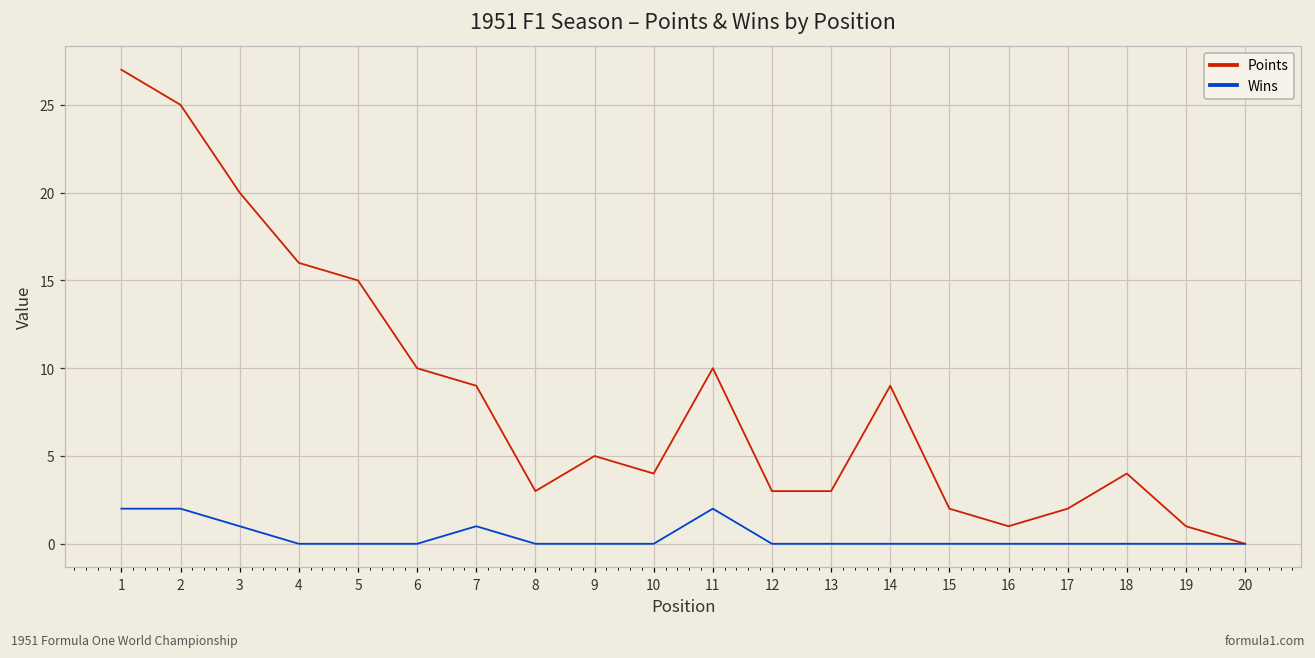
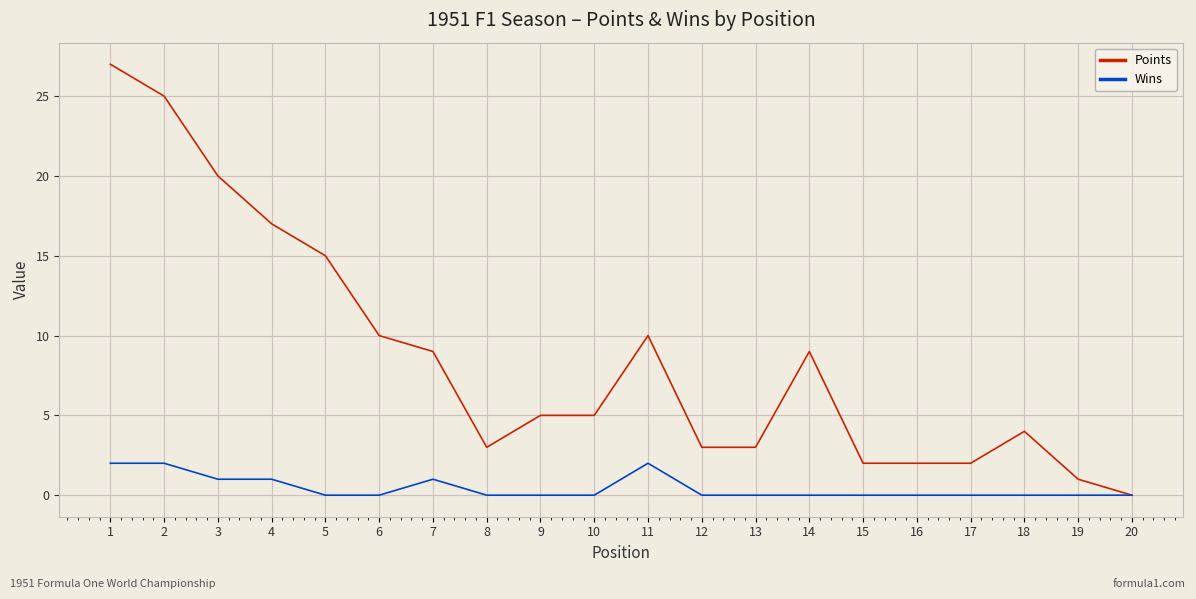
  {
    "Points": {
      "1": 27,
      "2": 25,
      "3": 20,
-     "4": 16,
+     "4": 17,
      "5": 15,
      "6": 10,
      "7": 9,
      "8": 3,
      "9": 5,
-     "10": 4,
+     "10": 5,
      "11": 10,
      "12": 3,
      "13": 3,
      "14": 9,
      "15": 2,
-     "16": 1,
+     "16": 2,
      "17": 2,
      "18": 4,
      "19": 1
    },
    "Wins": {
      "1": 2,
      "2": 2,
      "3": 1,
-     "4": 0,
+     "4": 1,
      "5": 0,
      "6": 0,
      "7": 1,
      "8": 0,
      "9": 0,
      "10": 0,
      "11": 2,
      "12": 0,
      "13": 0,
      "14": 0,
      "15": 0,
      "16": 0,
      "17": 0,
      "18": 0,
      "19": 0
    }
  }
